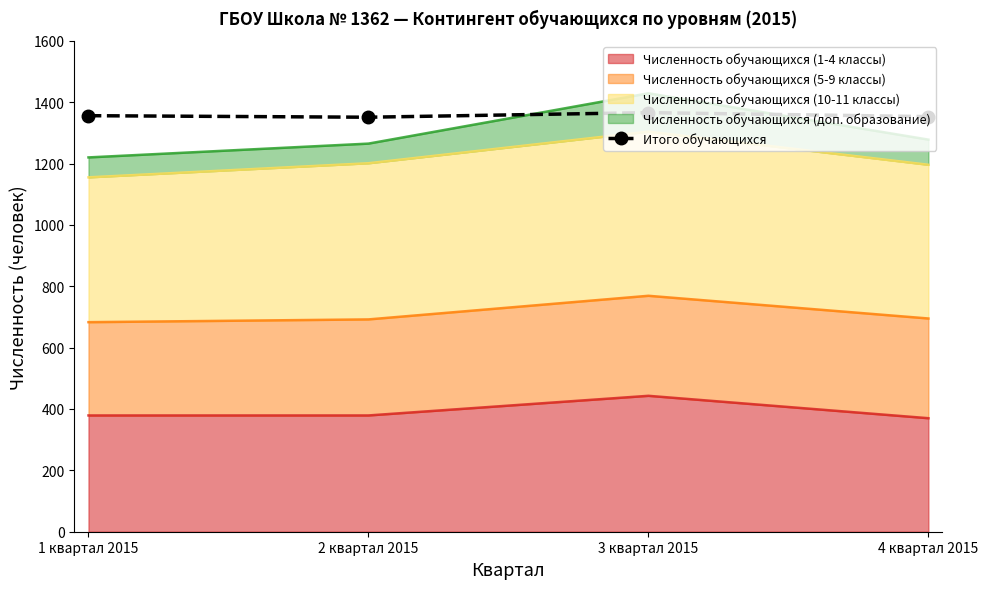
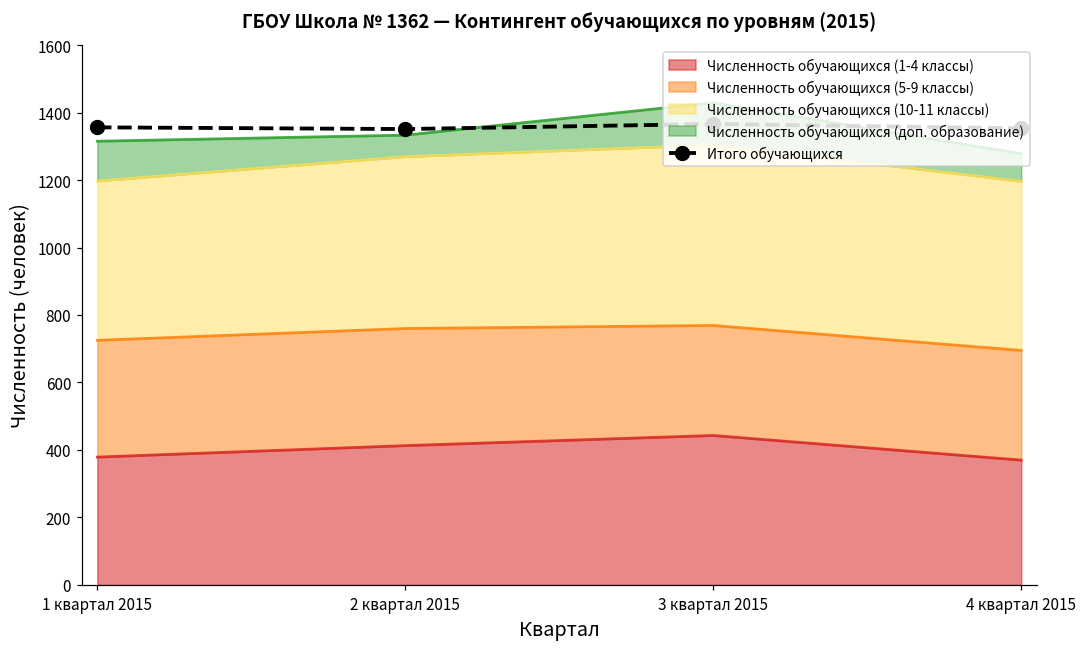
  {
    "Численность обучающихся (1-4 классы)": {
      "1 квартал 2015": 380,
-     "2 квартал 2015": 380,
+     "2 квартал 2015": 410,
      "3 квартал 2015": 440,
      "4 квартал 2015": 370
    },
    "Численность обучающихся (5-9 классы)": {
-     "1 квартал 2015": 300,
-     "2 квартал 2015": 310,
+     "1 квартал 2015": 350,
+     "2 квартал 2015": 350,
      "3 квартал 2015": 330,
      "4 квартал 2015": 330
    },
    "Численность обучающихся (10-11 классы)": {
      "1 квартал 2015": 470,
      "2 квартал 2015": 510,
      "4 квартал 2015": 500
    },
    "Численность обучающихся (доп. образование)": {
-     "1 квартал 2015": 70,
+     "1 квартал 2015": 120,
      "2 квартал 2015": 60
    },
    "Итого обучающихся": {
      "1 квартал 2015": 1360,
      "2 квартал 2015": 1350
    }
  }
